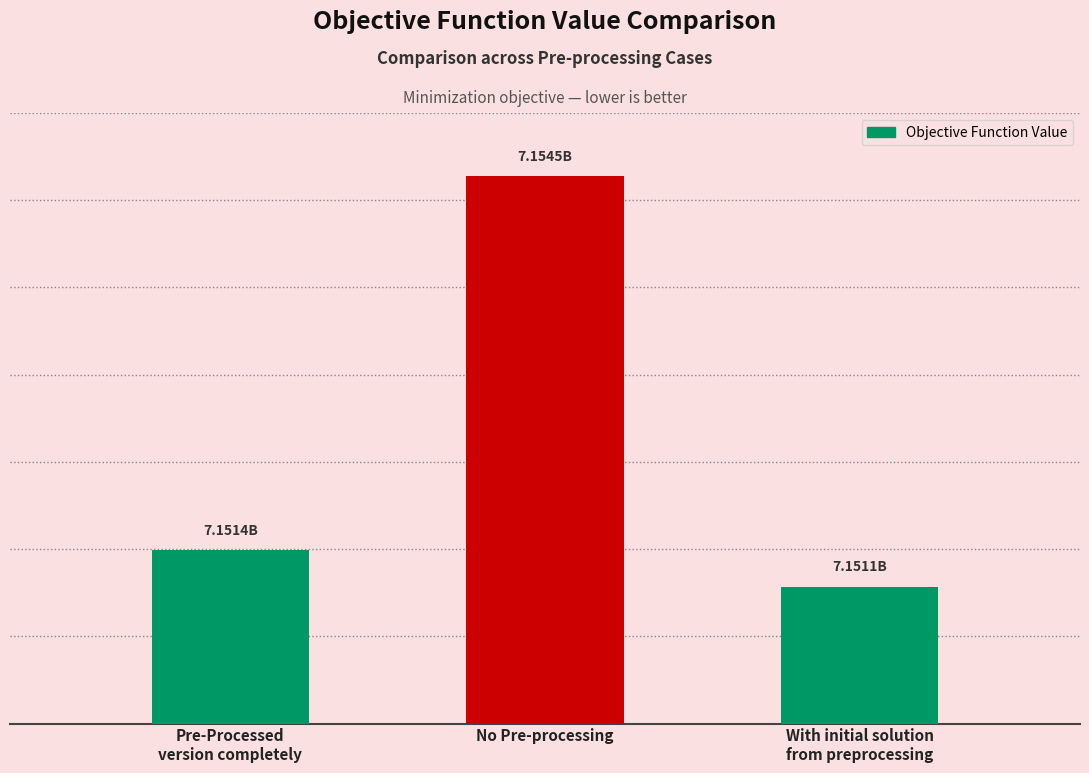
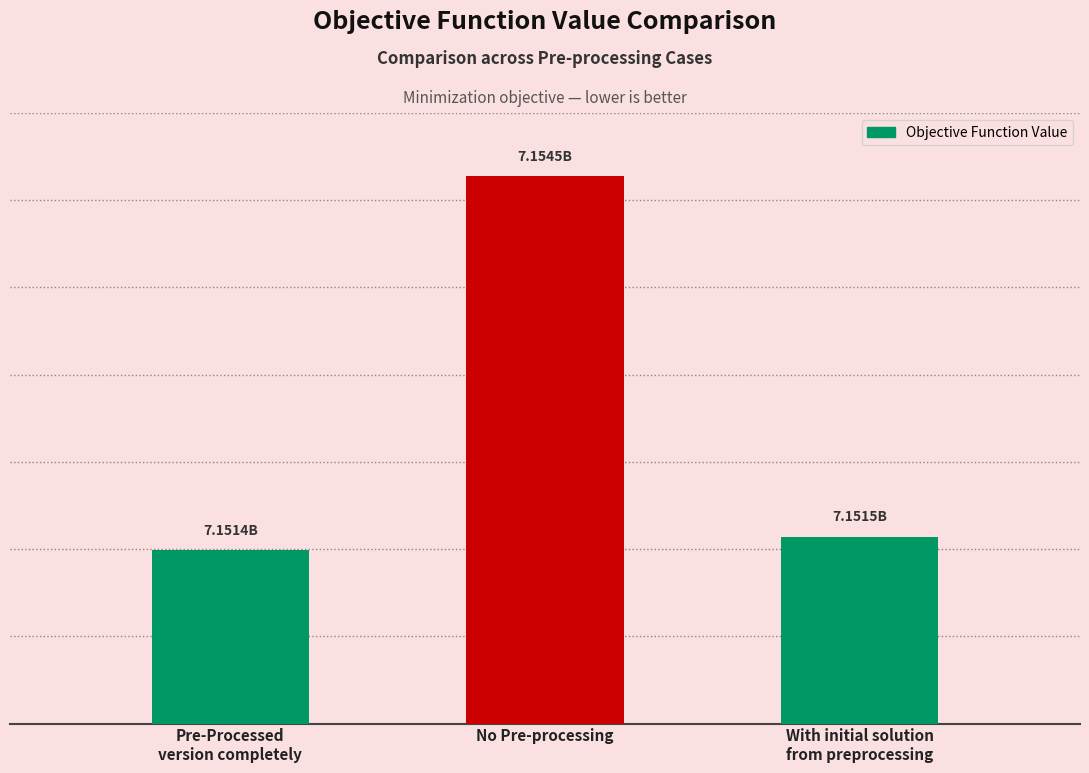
  {
    "Pre-Processed version completely": "7.1514B",
    "No Pre-processing": "7.1545B",
-   "With initial solution from preprocessing": "7.1511B"
+   "With initial solution from preprocessing": "7.1515B"
  }
